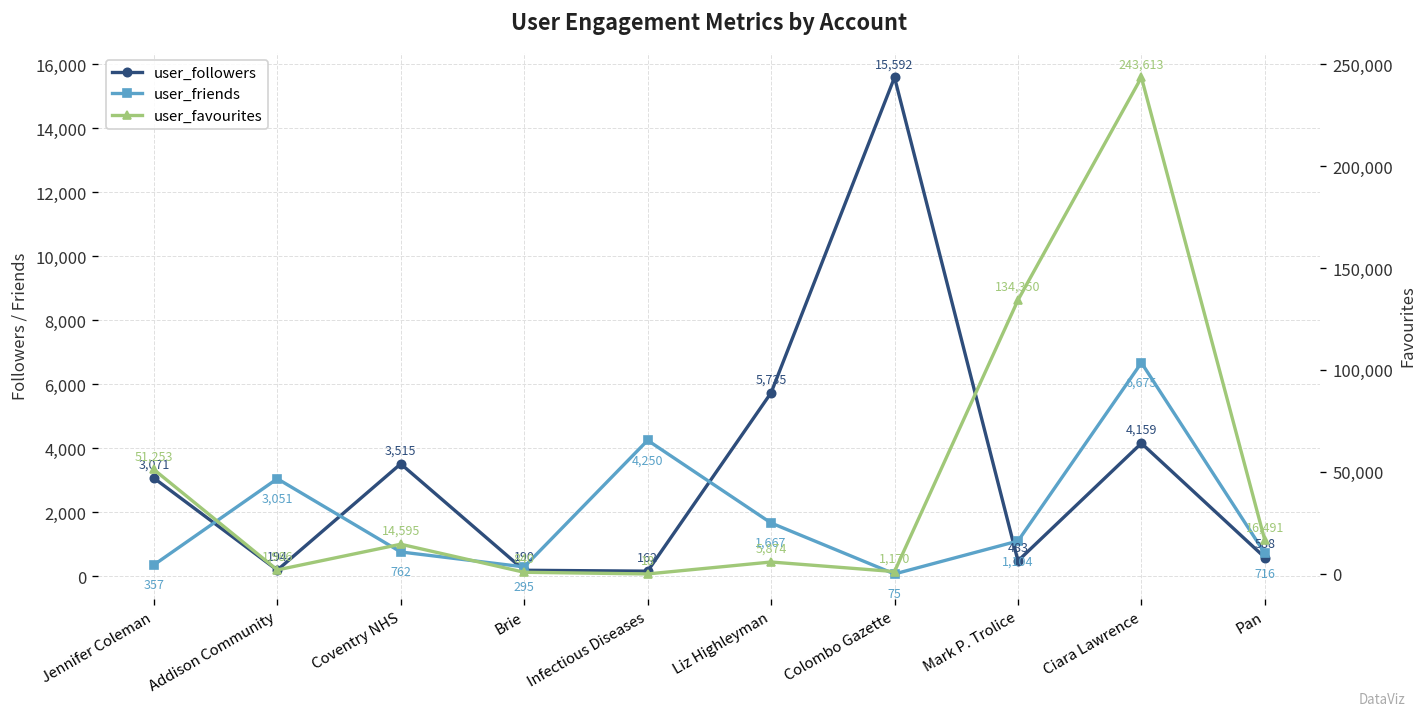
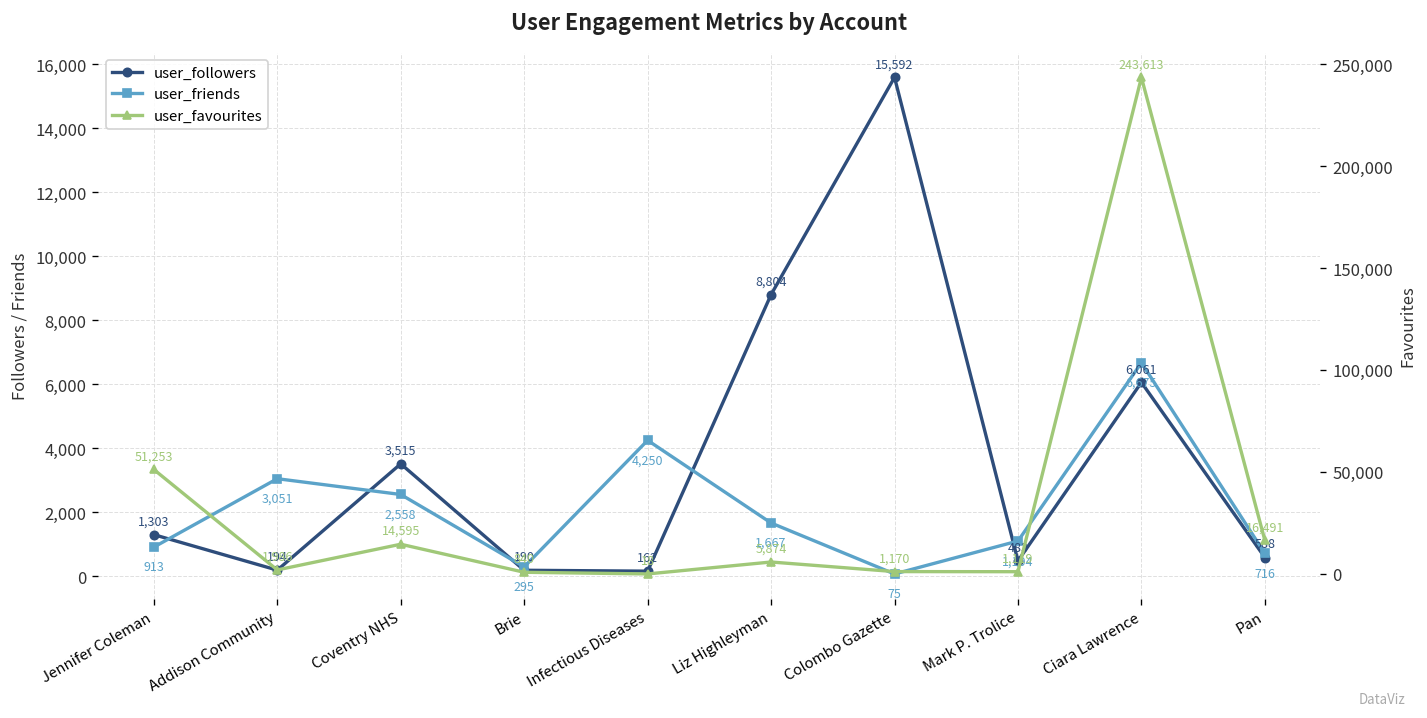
  {
    "user_followers": {
-     "Jennifer Coleman": "3,071",
+     "Jennifer Coleman": "1,303",
      "Coventry NHS": "3,515",
-     "Liz Highleyman": "5,735",
+     "Liz Highleyman": "8,804",
      "Colombo Gazette": "15,592",
-     "Ciara Lawrence": "4,159"
+     "Ciara Lawrence": "6,061"
    },
    "user_friends": {
-     "Jennifer Coleman": "357",
+     "Jennifer Coleman": "913",
      "Addison Community": "3,051",
-     "Coventry NHS": "762",
+     "Coventry NHS": "2,558",
      "Brie": "295",
      "Infectious Diseases": "4,250",
      "Colombo Gazette": "75",
      "Ciara Lawrence": "6,675",
      "Pan": "716"
    },
    "user_favourites": {
      "Coventry NHS": "14,595",
      "Colombo Gazette": "1,170",
-     "Mark P. Trolice": "134,350",
+     "Mark P. Trolice": "1,119",
      "Ciara Lawrence": "243,613",
      "Pan": "16,491"
    }
  }
